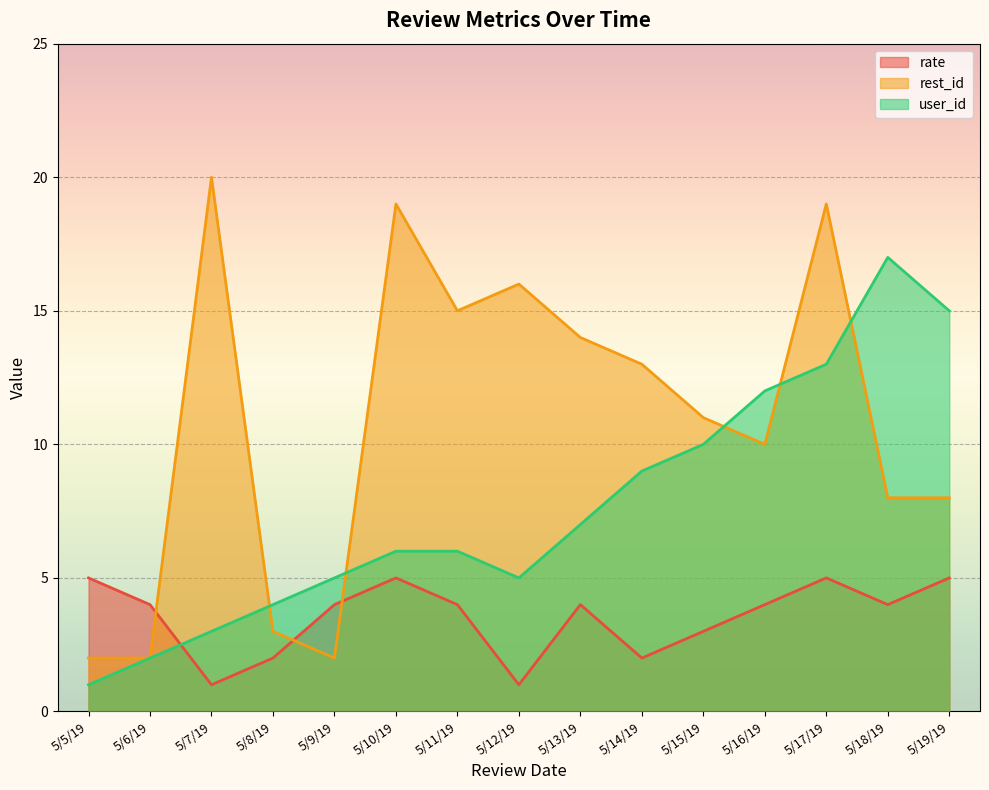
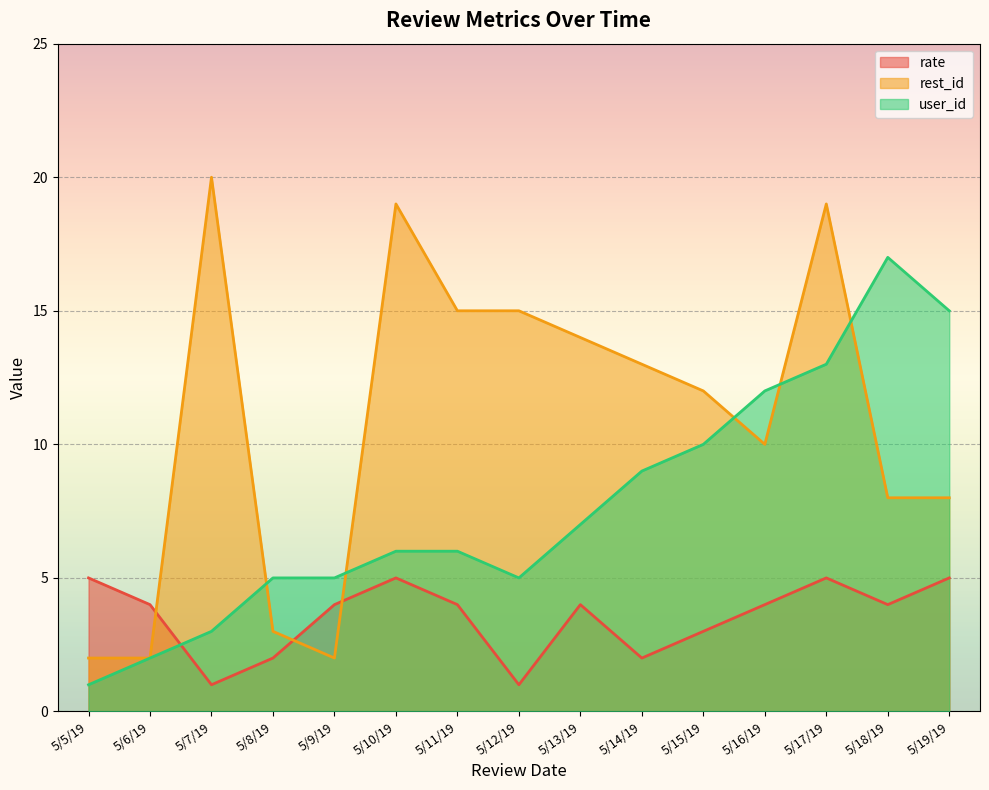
  {
    "rate": {
      "5/5/19": 5,
      "5/6/19": 4,
      "5/7/19": 1,
      "5/8/19": 2,
      "5/9/19": 4,
      "5/10/19": 5,
      "5/11/19": 4,
      "5/12/19": 1,
      "5/13/19": 4,
      "5/14/19": 2,
      "5/15/19": 3,
      "5/16/19": 4,
      "5/17/19": 5,
      "5/18/19": 4,
      "5/19/19": 5
    },
    "rest_id": {
      "5/5/19": 2,
      "5/7/19": 20,
      "5/8/19": 3,
      "5/9/19": 2,
      "5/10/19": 19,
      "5/11/19": 15,
-     "5/12/19": 16,
+     "5/12/19": 15,
      "5/13/19": 14,
      "5/14/19": 13,
-     "5/15/19": 11,
+     "5/15/19": 12,
      "5/16/19": 10,
      "5/17/19": 19,
      "5/18/19": 8,
      "5/19/19": 8
    },
    "user_id": {
      "5/5/19": 1,
      "5/7/19": 3,
-     "5/8/19": 4,
+     "5/8/19": 5,
      "5/9/19": 5,
      "5/10/19": 6,
      "5/11/19": 6,
      "5/12/19": 5,
      "5/13/19": 7,
      "5/14/19": 9,
      "5/15/19": 10,
      "5/16/19": 12,
      "5/17/19": 13,
      "5/18/19": 17,
      "5/19/19": 15
    }
  }
